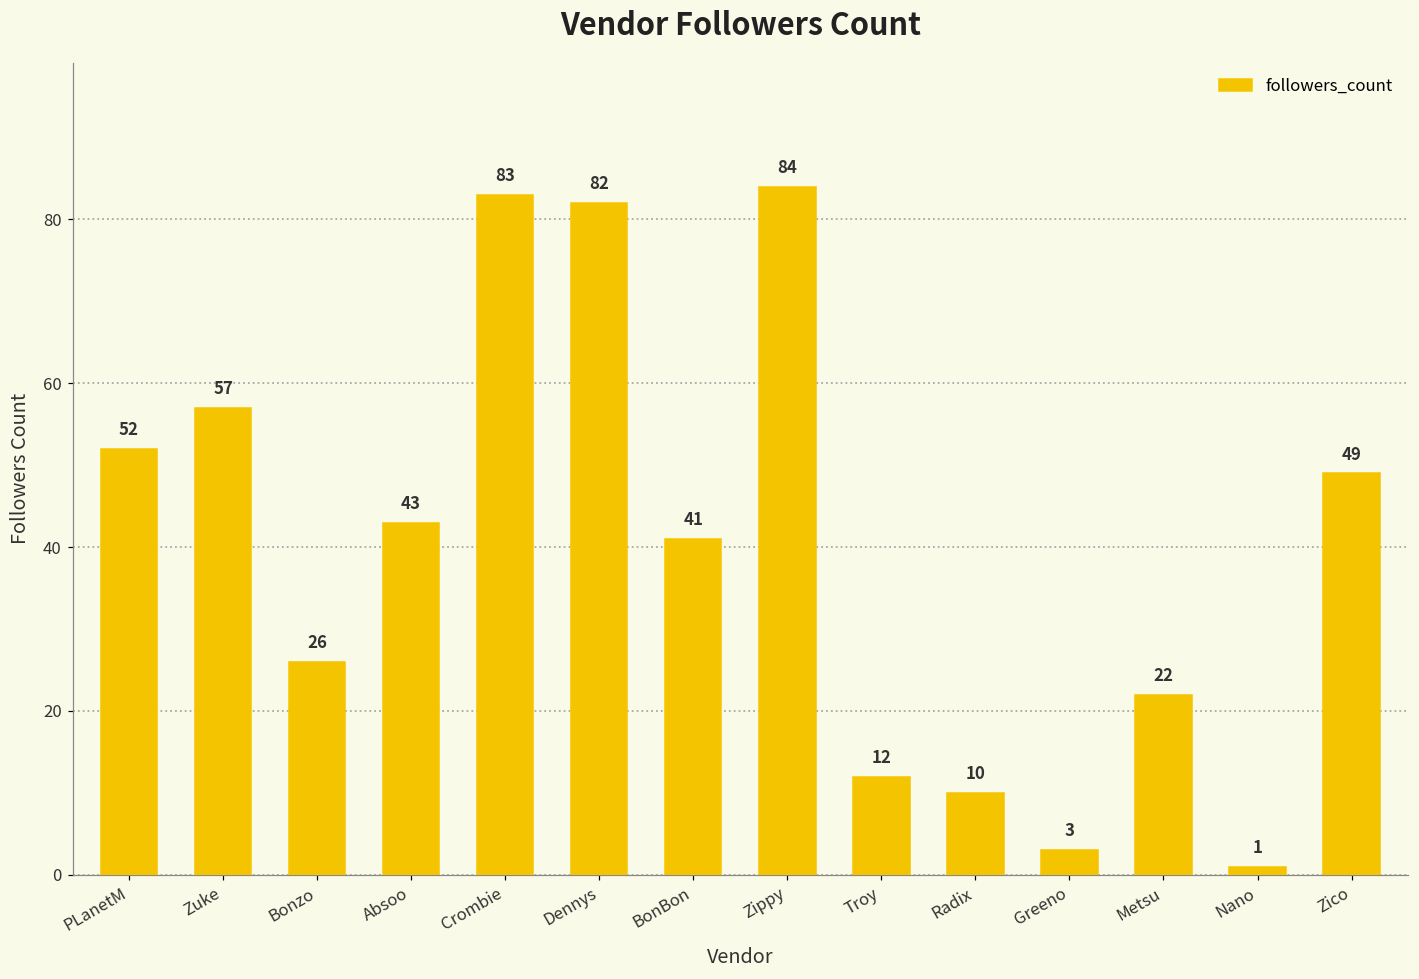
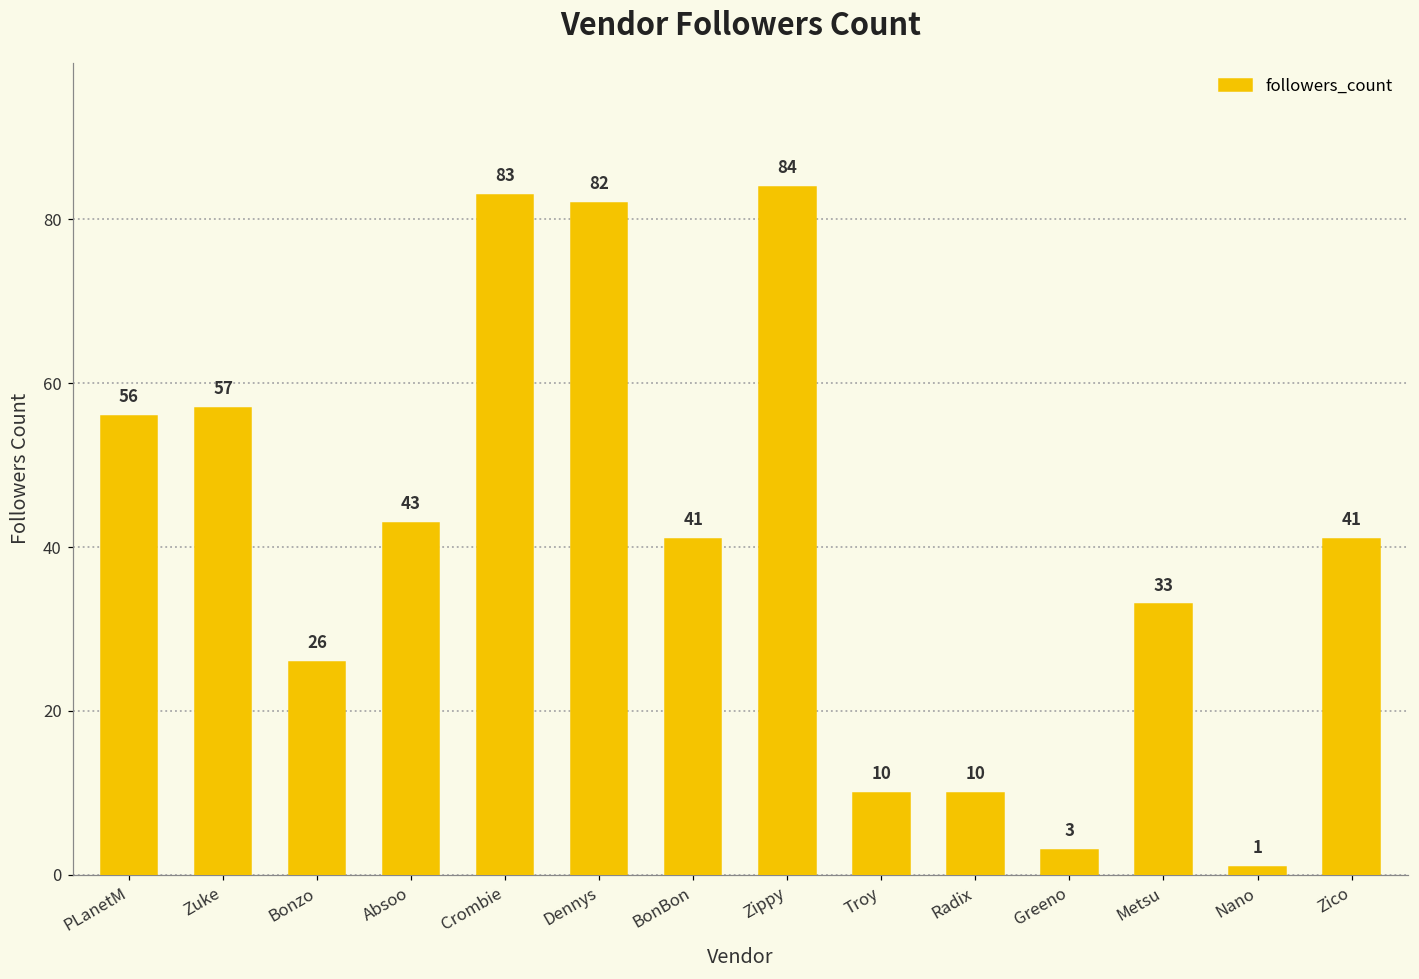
  {
-   "PLanetM": 52,
+   "PLanetM": 56,
    "Zuke": 57,
    "Bonzo": 26,
    "Absoo": 43,
    "Crombie": 83,
    "Dennys": 82,
    "BonBon": 41,
    "Zippy": 84,
-   "Troy": 12,
+   "Troy": 10,
    "Radix": 10,
    "Greeno": 3,
-   "Metsu": 22,
+   "Metsu": 33,
    "Nano": 1,
-   "Zico": 49
+   "Zico": 41
  }
